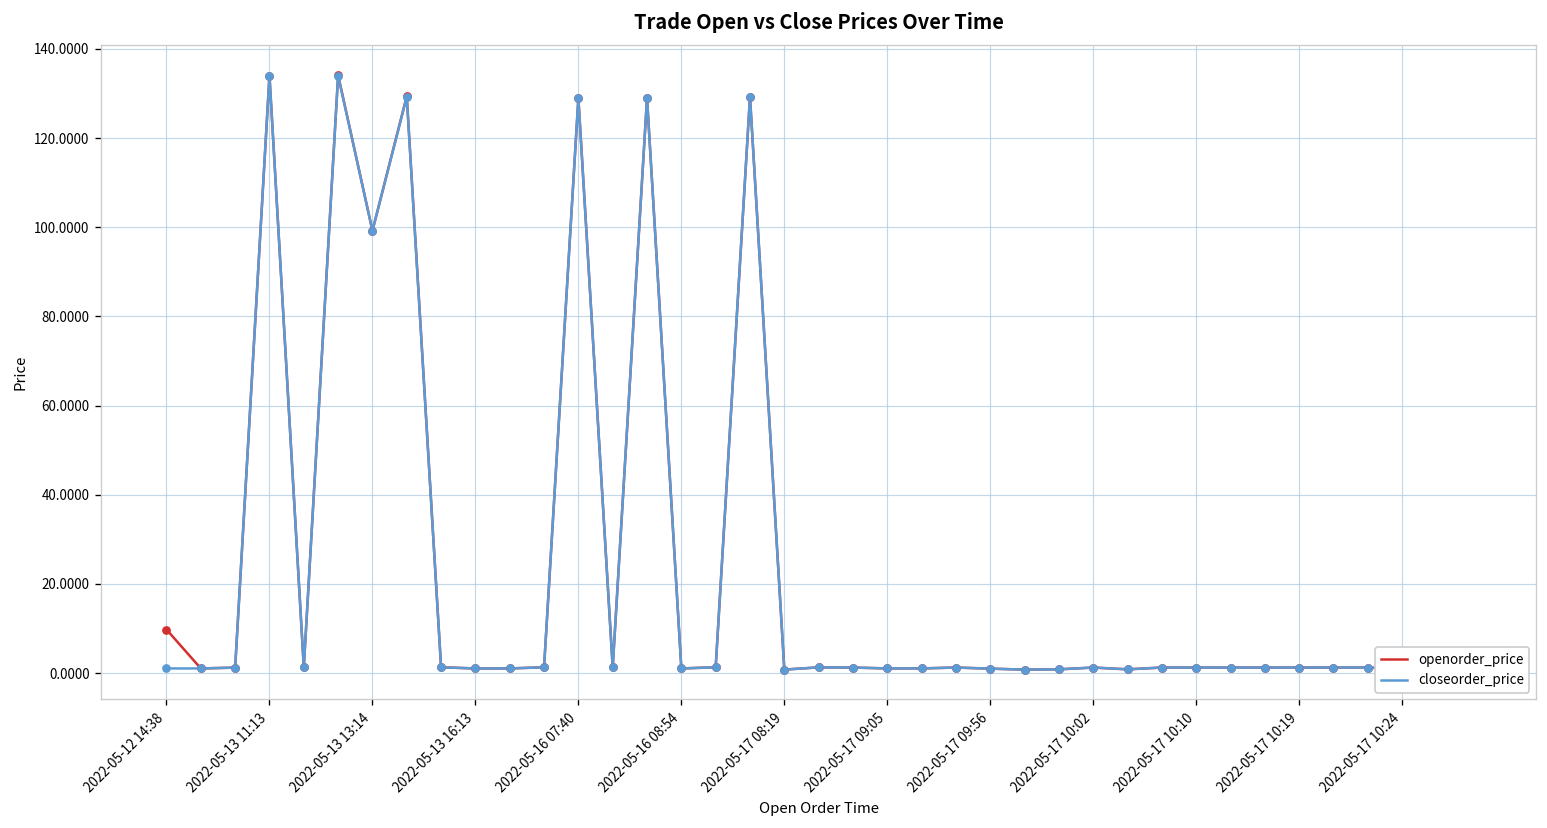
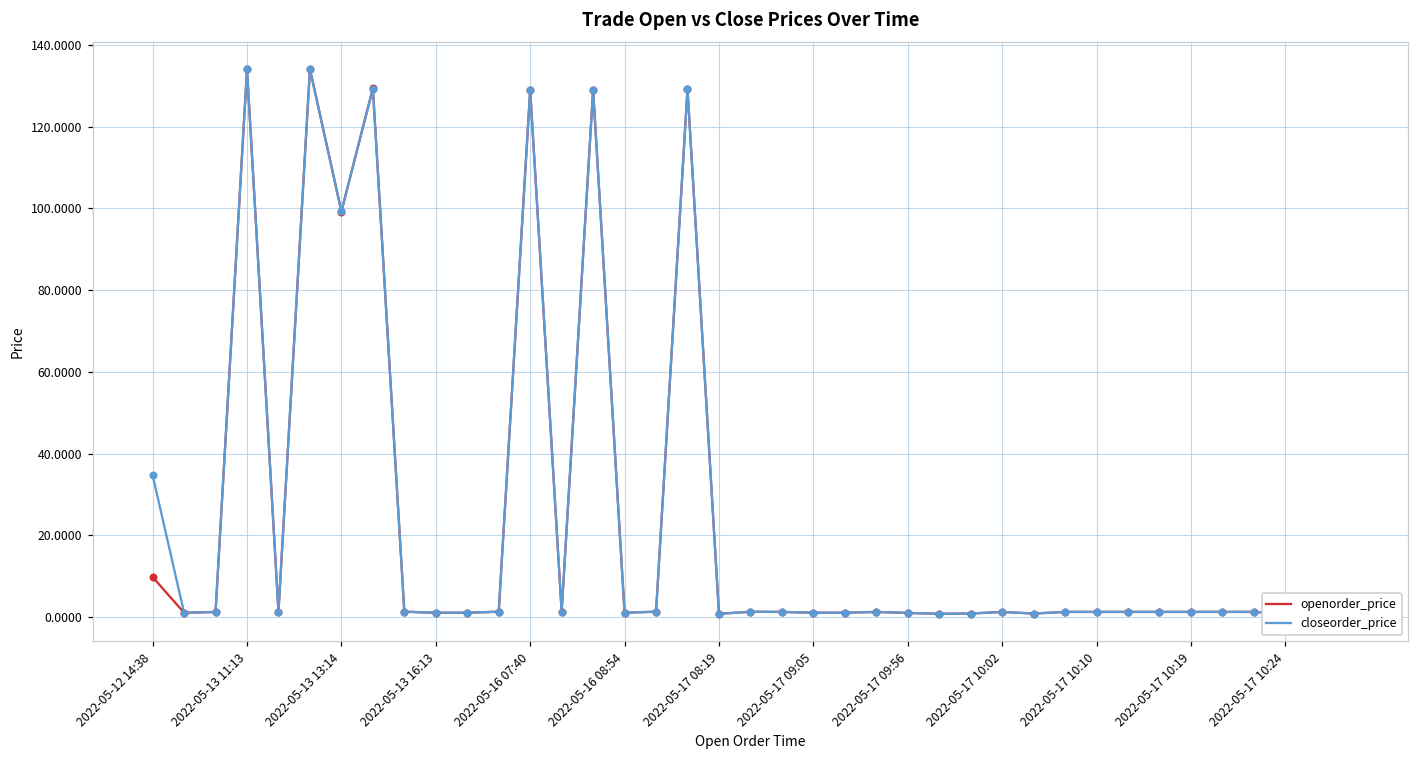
  {
    "openorder_price": {
      "2022-05-12 14:38": 10
    },
    "closeorder_price": {
-     "2022-05-12 14:38": 1
+     "2022-05-12 14:38": 35
    }
  }
